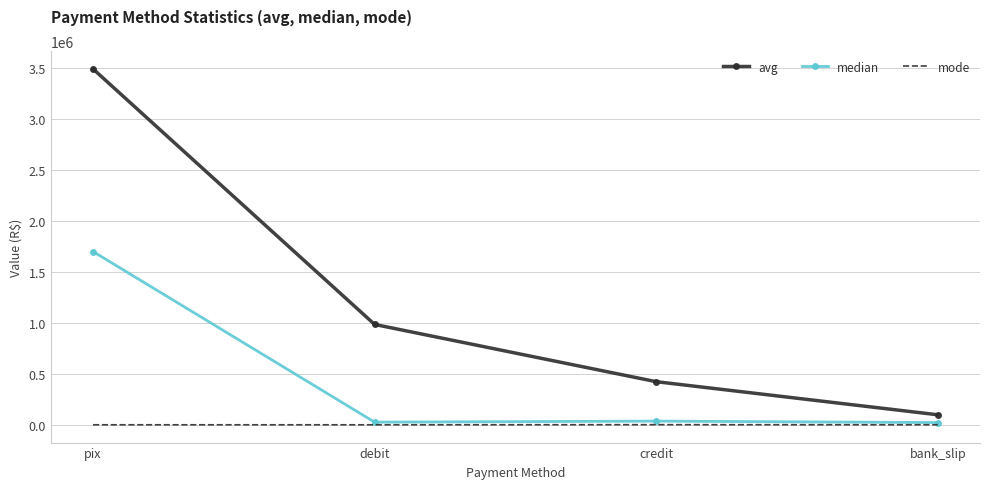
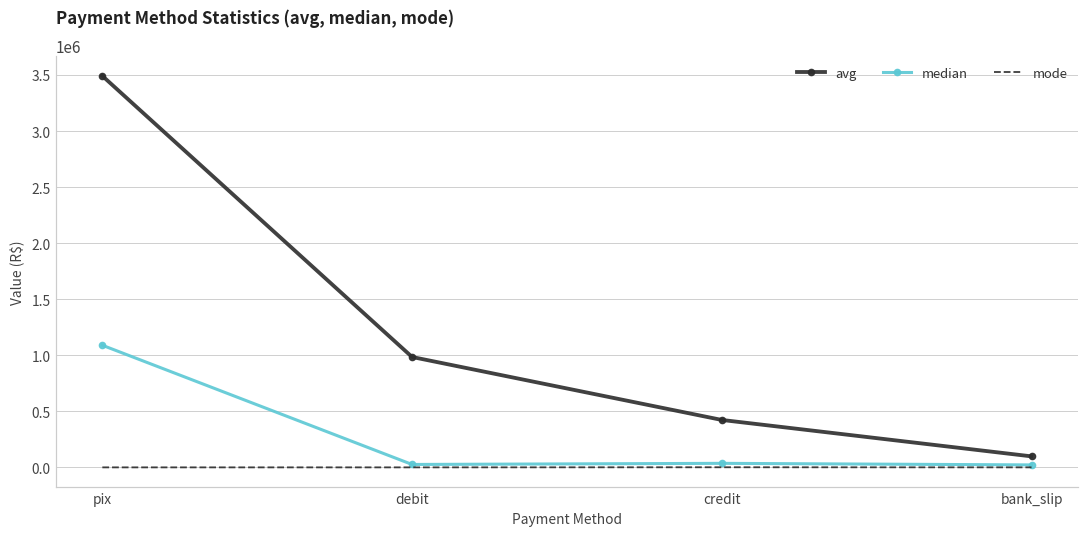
  {
    "median": {
-     "pix": 1700000,
+     "pix": 1090000,
      "debit": 30000,
      "credit": 40000
    }
  }
